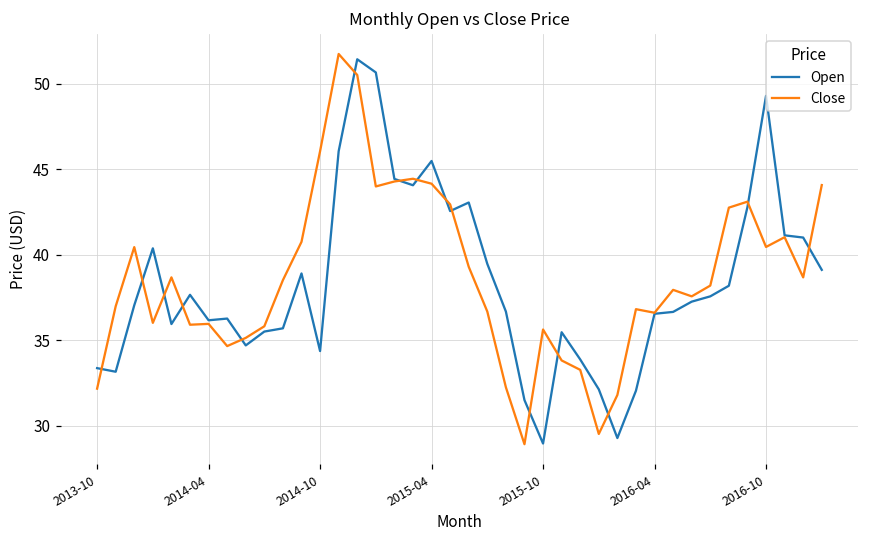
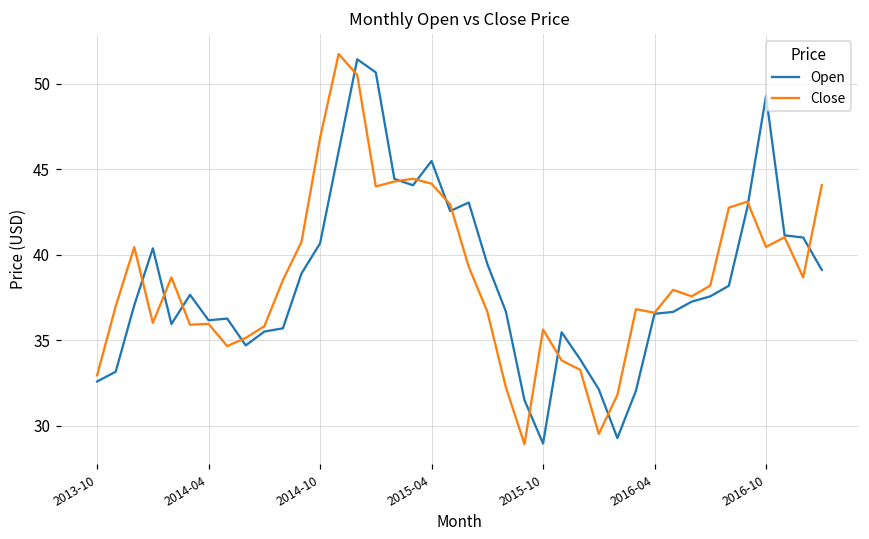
  {
    "Open": {
-     "2013-10": 33.4,
+     "2013-10": 32.6,
      "2014-04": 36.2,
-     "2014-10": 34.4,
+     "2014-10": 40.7,
      "2015-04": 45.5,
      "2015-10": 29.0,
      "2016-10": 49.3
    },
    "Close": {
-     "2013-10": 32.2,
+     "2013-10": 32.9,
      "2014-04": 36.0,
-     "2014-10": 46.1,
+     "2014-10": 46.8,
      "2015-04": 44.2,
      "2015-10": 35.6,
      "2016-10": 40.5
    }
  }
